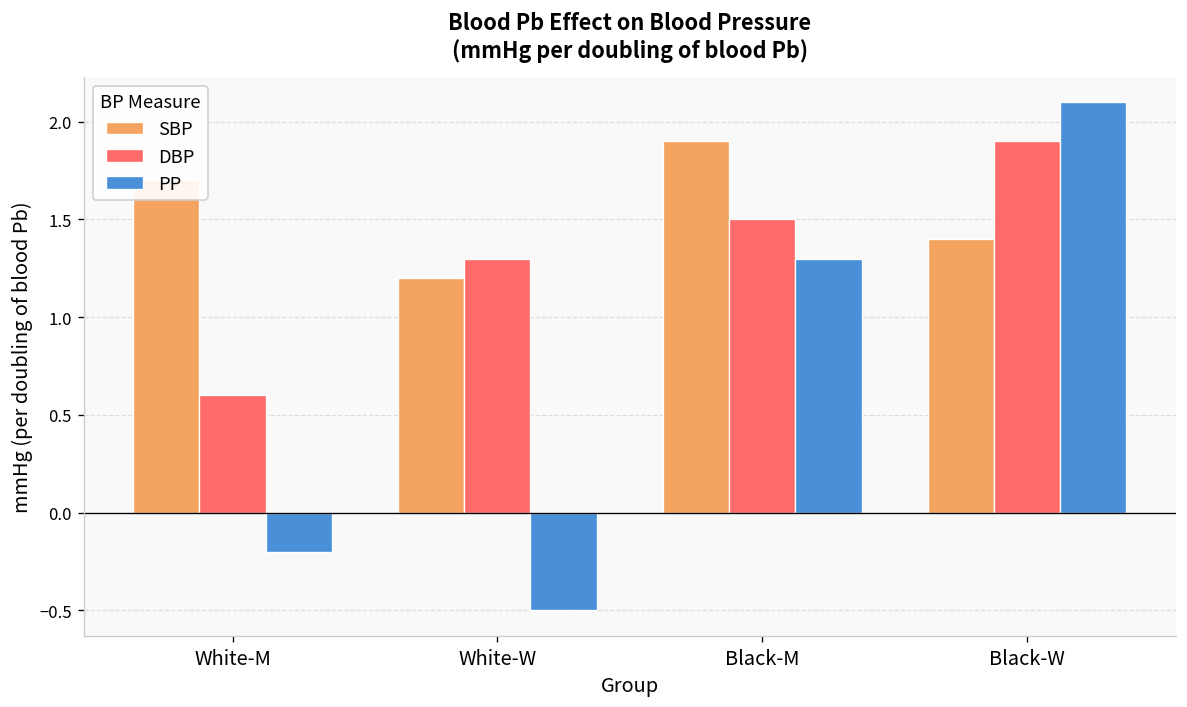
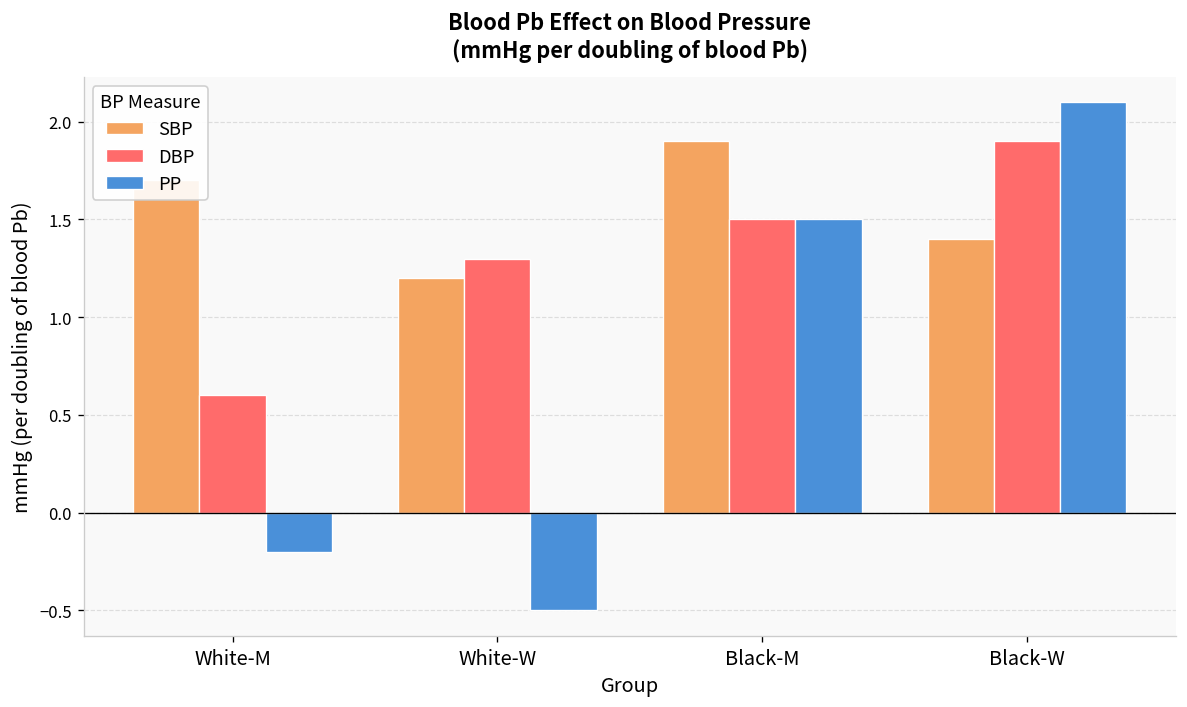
  {
    "PP": {
      "White-M": -0.2,
      "White-W": -0.5,
-     "Black-M": 1.3,
+     "Black-M": 1.5,
      "Black-W": 2.1
    }
  }
